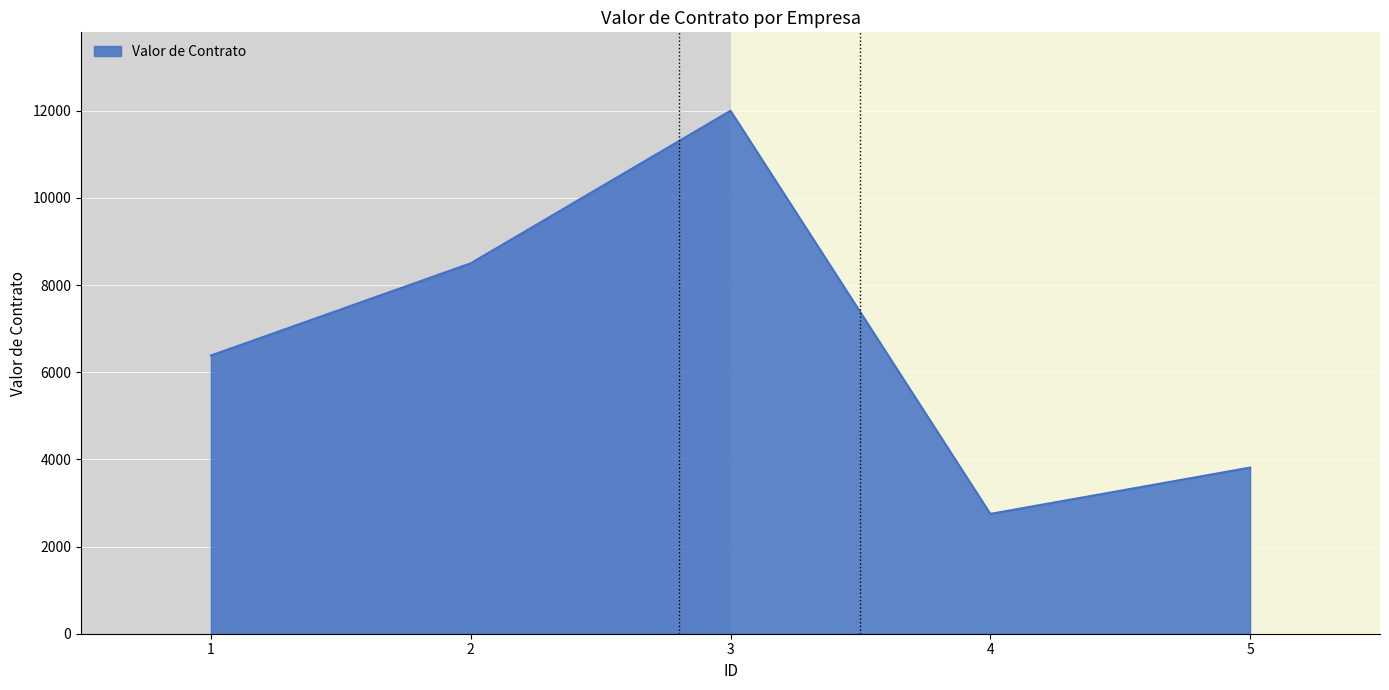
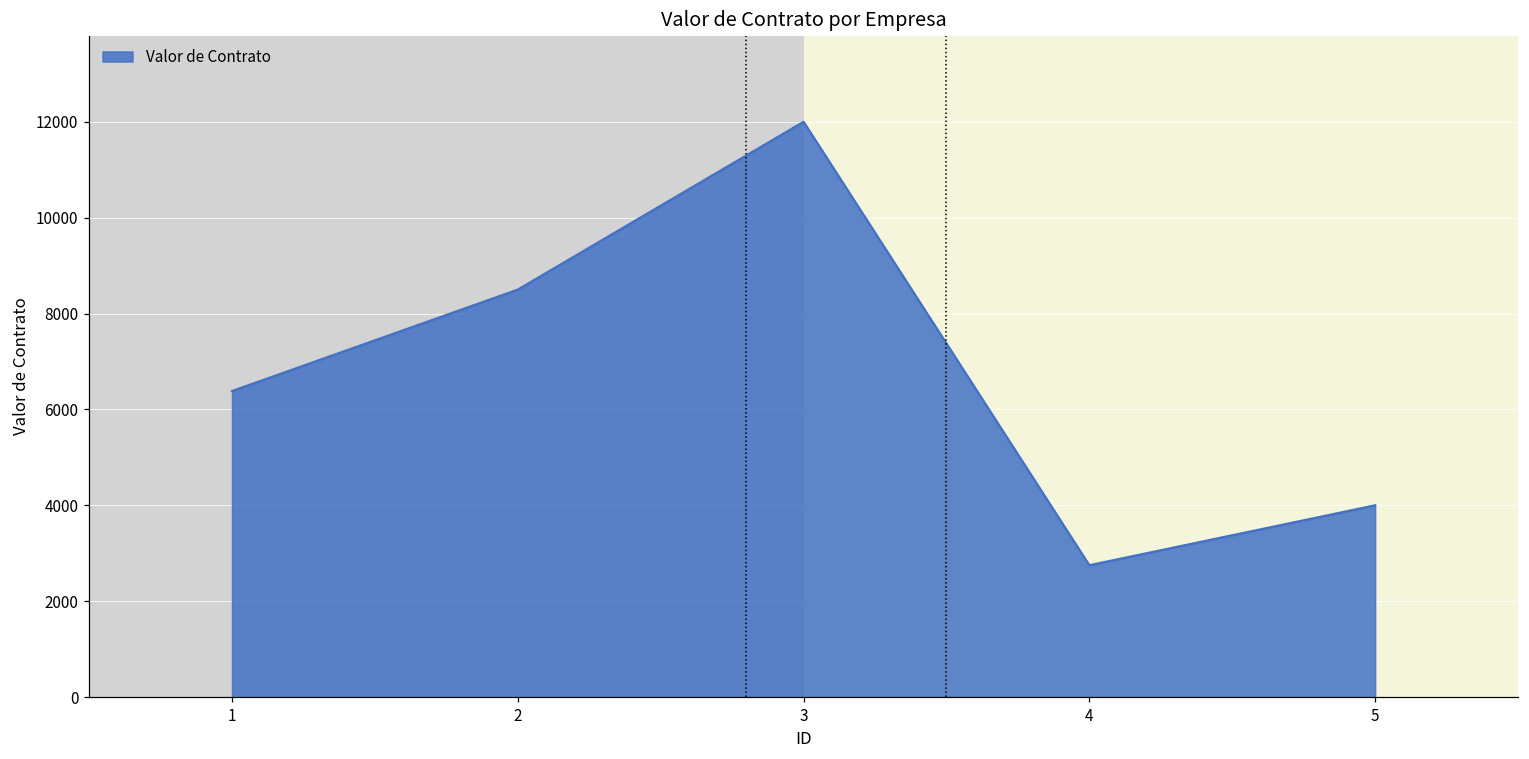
  {
    "1": 6400,
    "2": 8500,
    "3": 12000,
    "4": 2800,
-   "5": 3800
+   "5": 4000
  }
